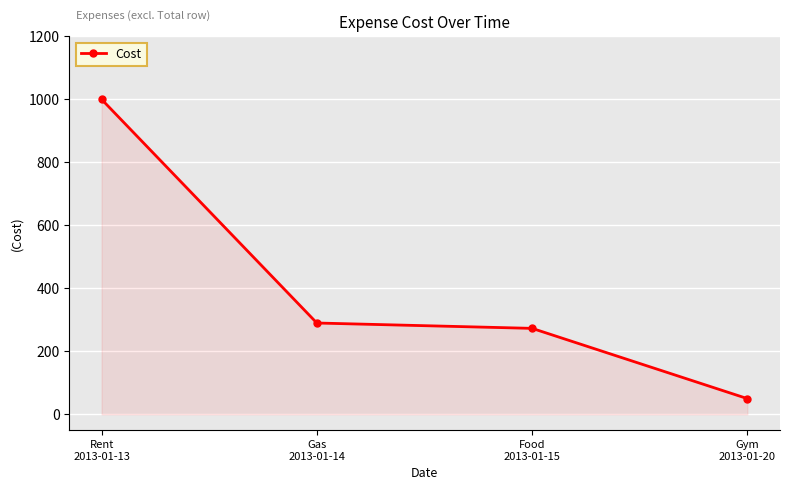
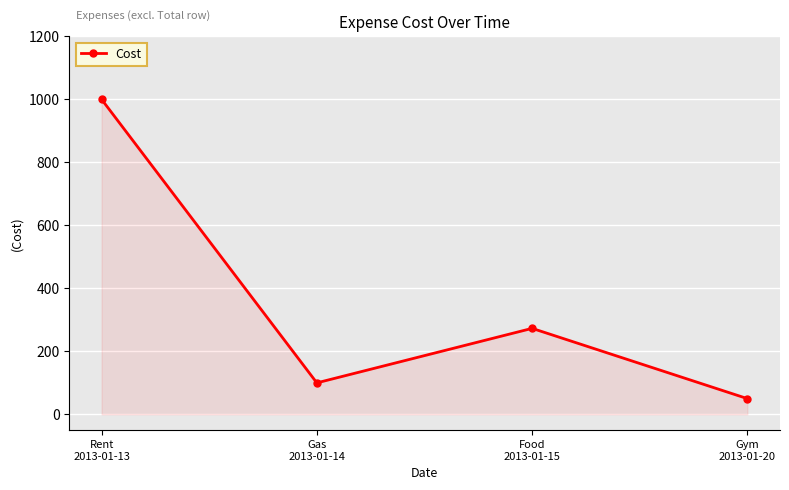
  {
    "Rent 2013-01-13": 1000,
-   "Gas 2013-01-14": 290,
+   "Gas 2013-01-14": 100,
    "Food 2013-01-15": 270,
    "Gym 2013-01-20": 50
  }
